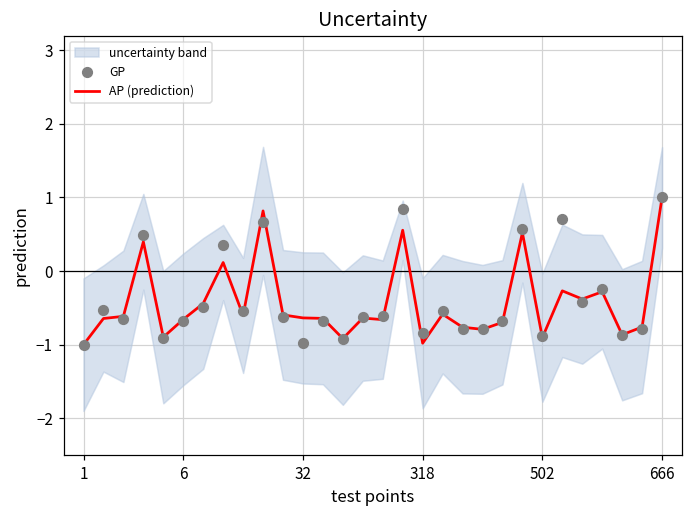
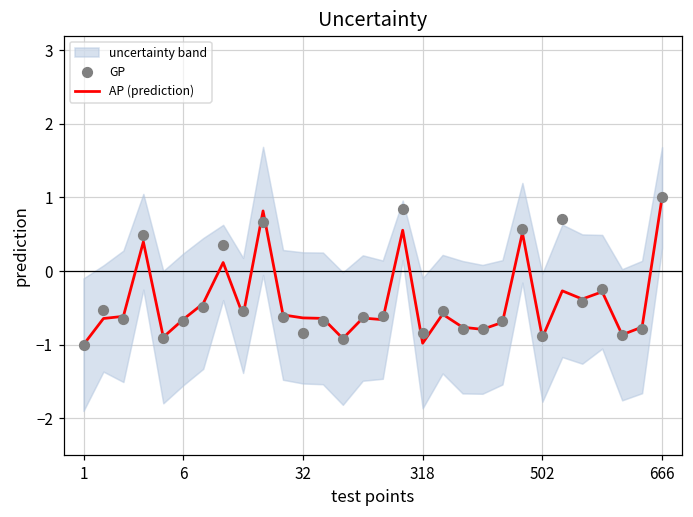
  {
    "AP (prediction)": {
      "32": -0.6,
      "318": -1.0
    },
    "GP": {
-     "32": -1.0
+     "32": -0.8
    }
  }
